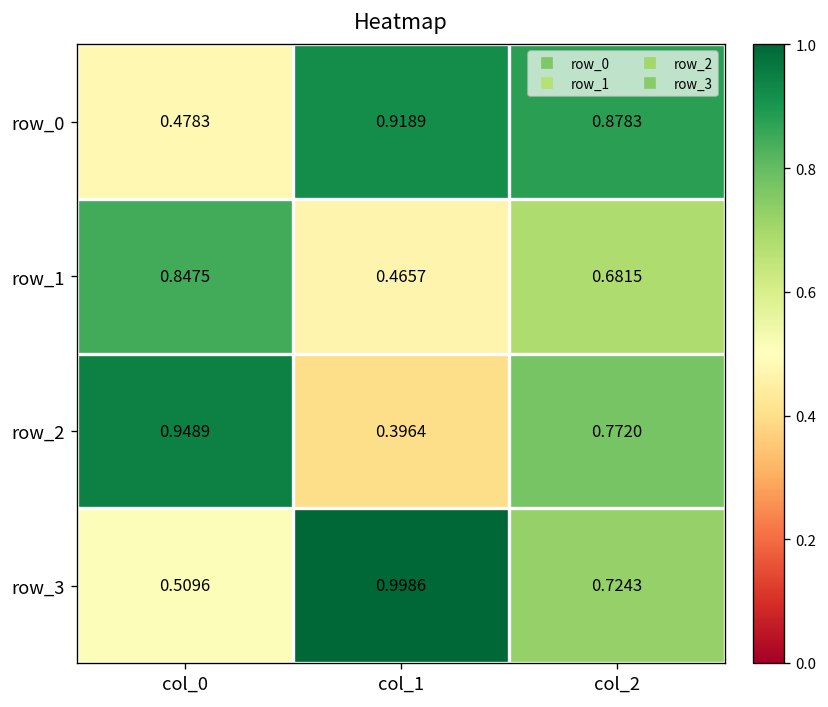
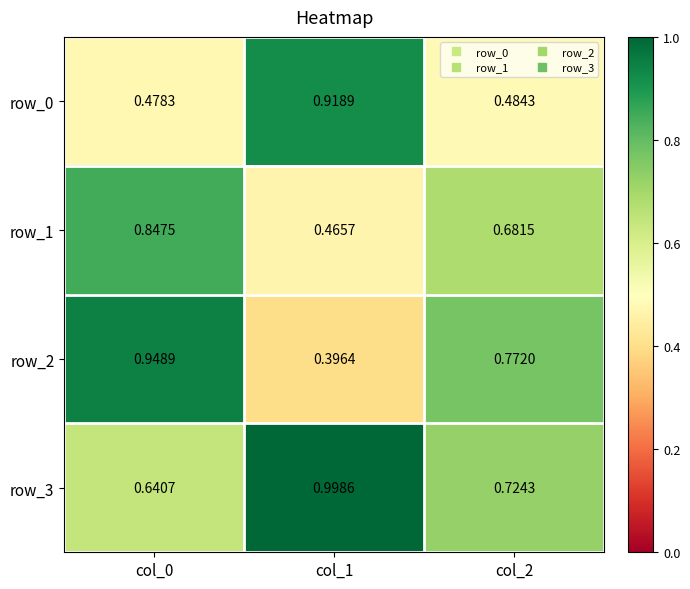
  {
    "row_0": {
      "col_0": 0.4783,
      "col_1": 0.9189,
-     "col_2": 0.8783
+     "col_2": 0.4843
    },
    "row_1": {
      "col_0": 0.8475,
      "col_1": 0.4657,
      "col_2": 0.6815
    },
    "row_2": {
      "col_0": 0.9489,
      "col_1": 0.3964,
      "col_2": 0.7720
    },
    "row_3": {
-     "col_0": 0.5096,
+     "col_0": 0.6407,
      "col_1": 0.9986,
      "col_2": 0.7243
    }
  }
